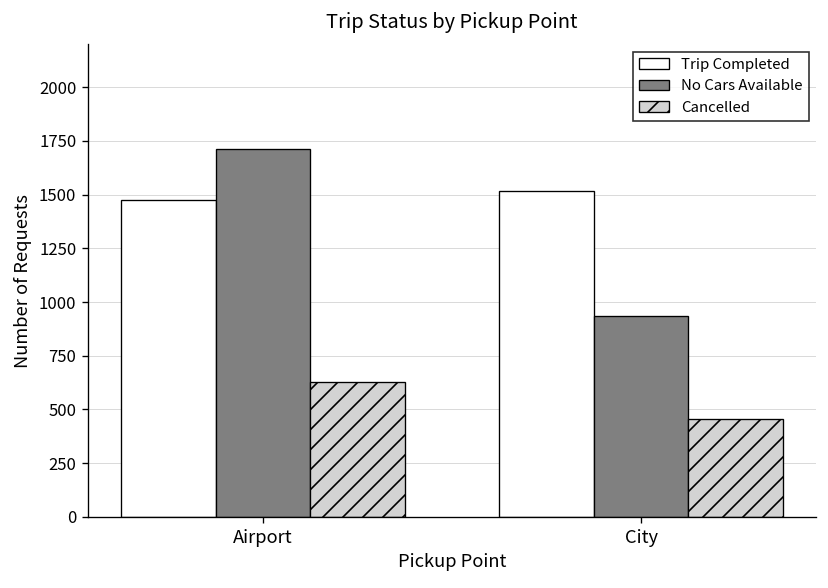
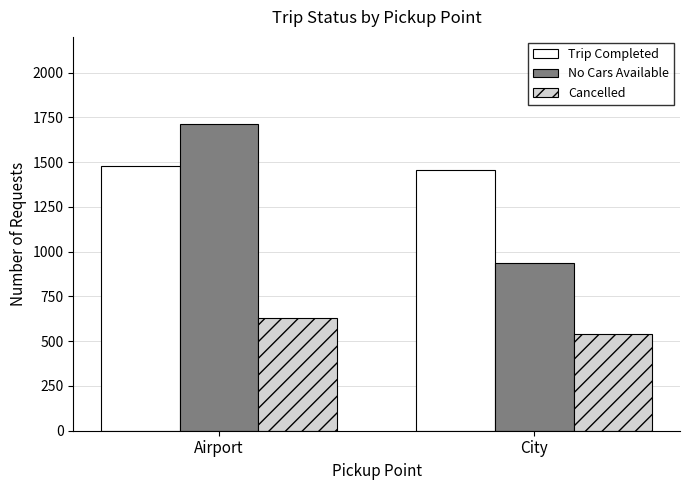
  {
    "Trip Completed": {
      "Airport": 1480,
-     "City": 1520
+     "City": 1450
    },
    "No Cars Available": {
      "Airport": 1710,
      "City": 940
    },
    "Cancelled": {
      "Airport": 630,
-     "City": 450
+     "City": 540
    }
  }
